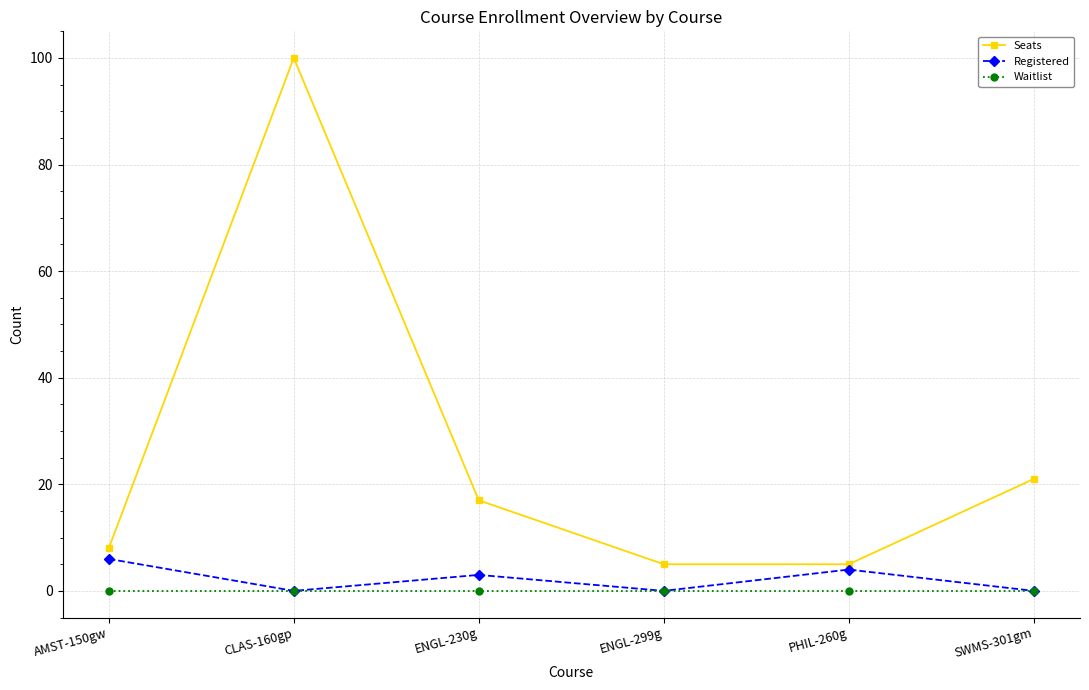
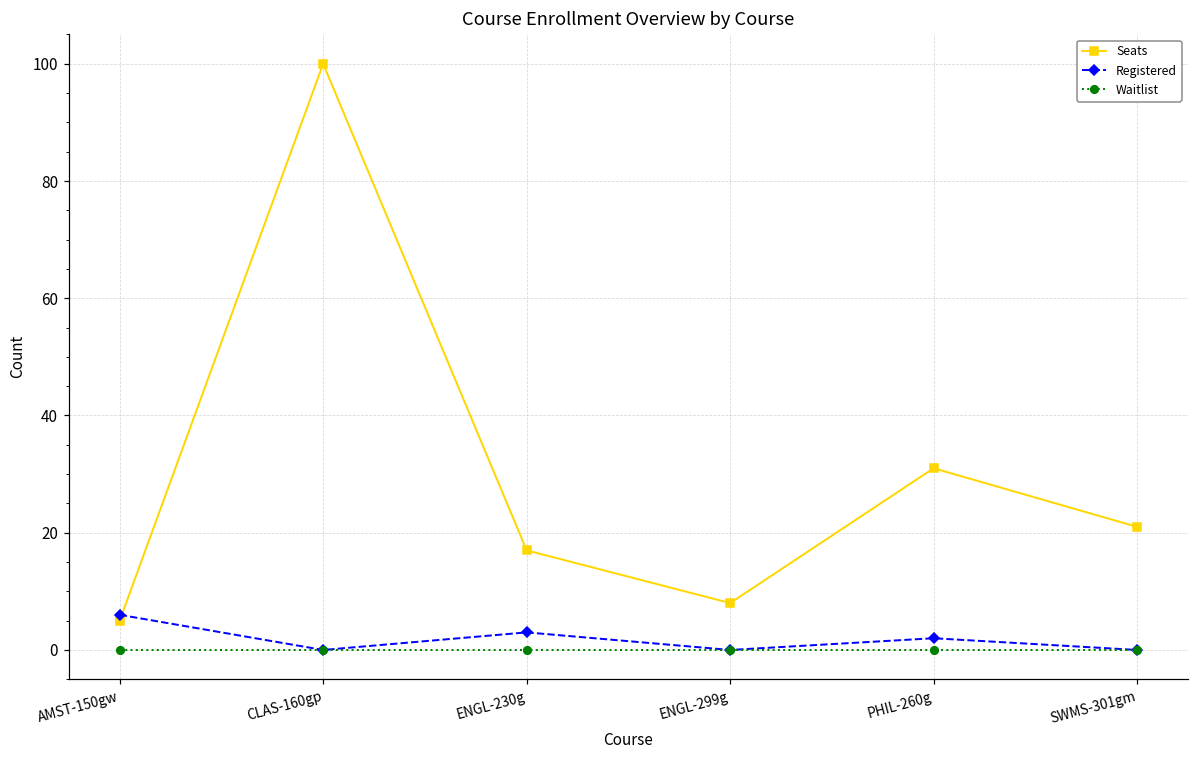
  {
    "Seats": {
-     "AMST-150gw": 8,
+     "AMST-150gw": 5,
      "CLAS-160gp": 100,
      "ENGL-230g": 17,
-     "ENGL-299g": 5,
-     "PHIL-260g": 5,
+     "ENGL-299g": 8,
+     "PHIL-260g": 31,
      "SWMS-301gm": 21
    },
    "Registered": {
      "AMST-150gw": 6,
      "ENGL-230g": 3,
-     "PHIL-260g": 4
+     "PHIL-260g": 2
    },
    "Waitlist": {
      "AMST-150gw": 0,
      "ENGL-230g": 0,
      "PHIL-260g": 0
    }
  }
